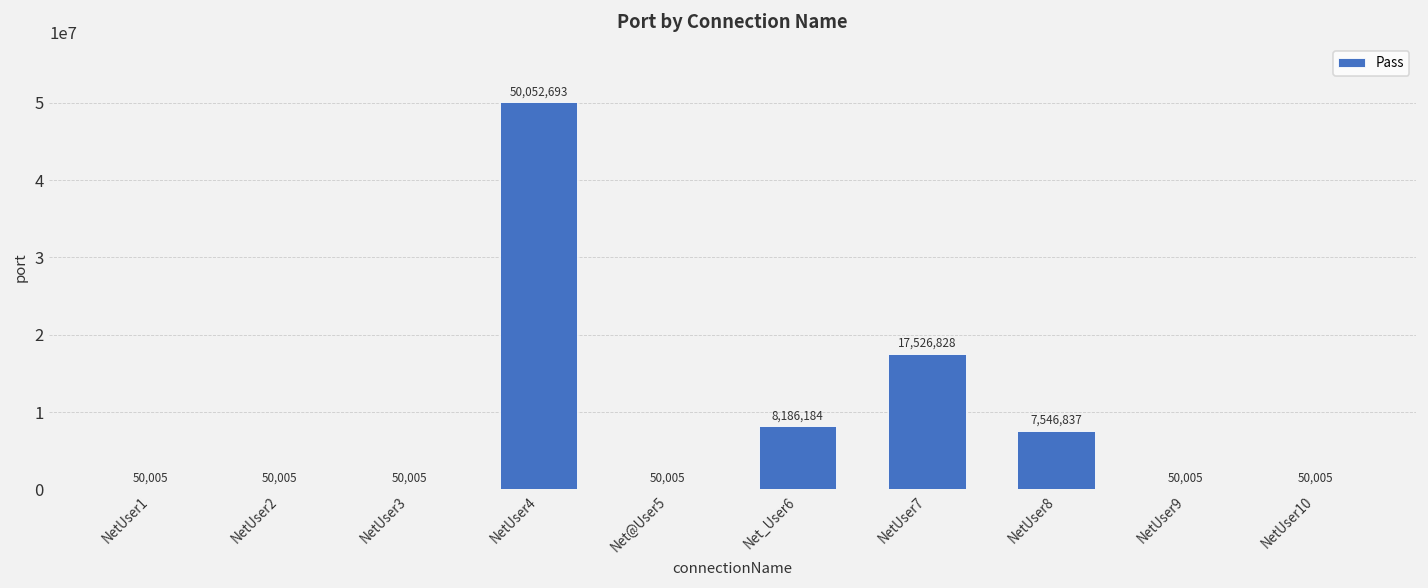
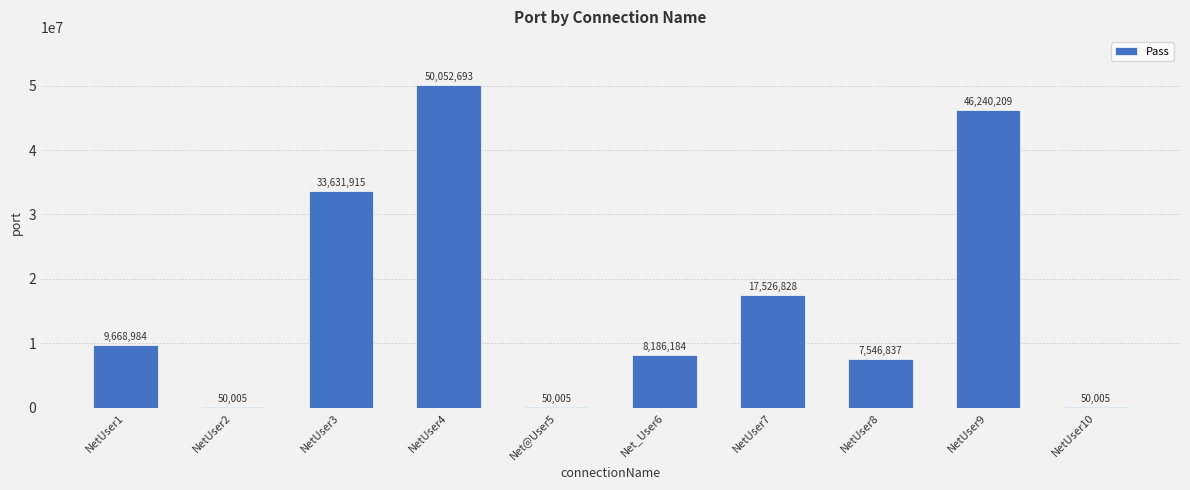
  {
-   "NetUser1": "50,005",
+   "NetUser1": "9,668,984",
    "NetUser2": "50,005",
-   "NetUser3": "50,005",
+   "NetUser3": "33,631,915",
    "NetUser4": "50,052,693",
    "Net@User5": "50,005",
    "Net_User6": "8,186,184",
    "NetUser7": "17,526,828",
    "NetUser8": "7,546,837",
-   "NetUser9": "50,005",
+   "NetUser9": "46,240,209",
    "NetUser10": "50,005"
  }
